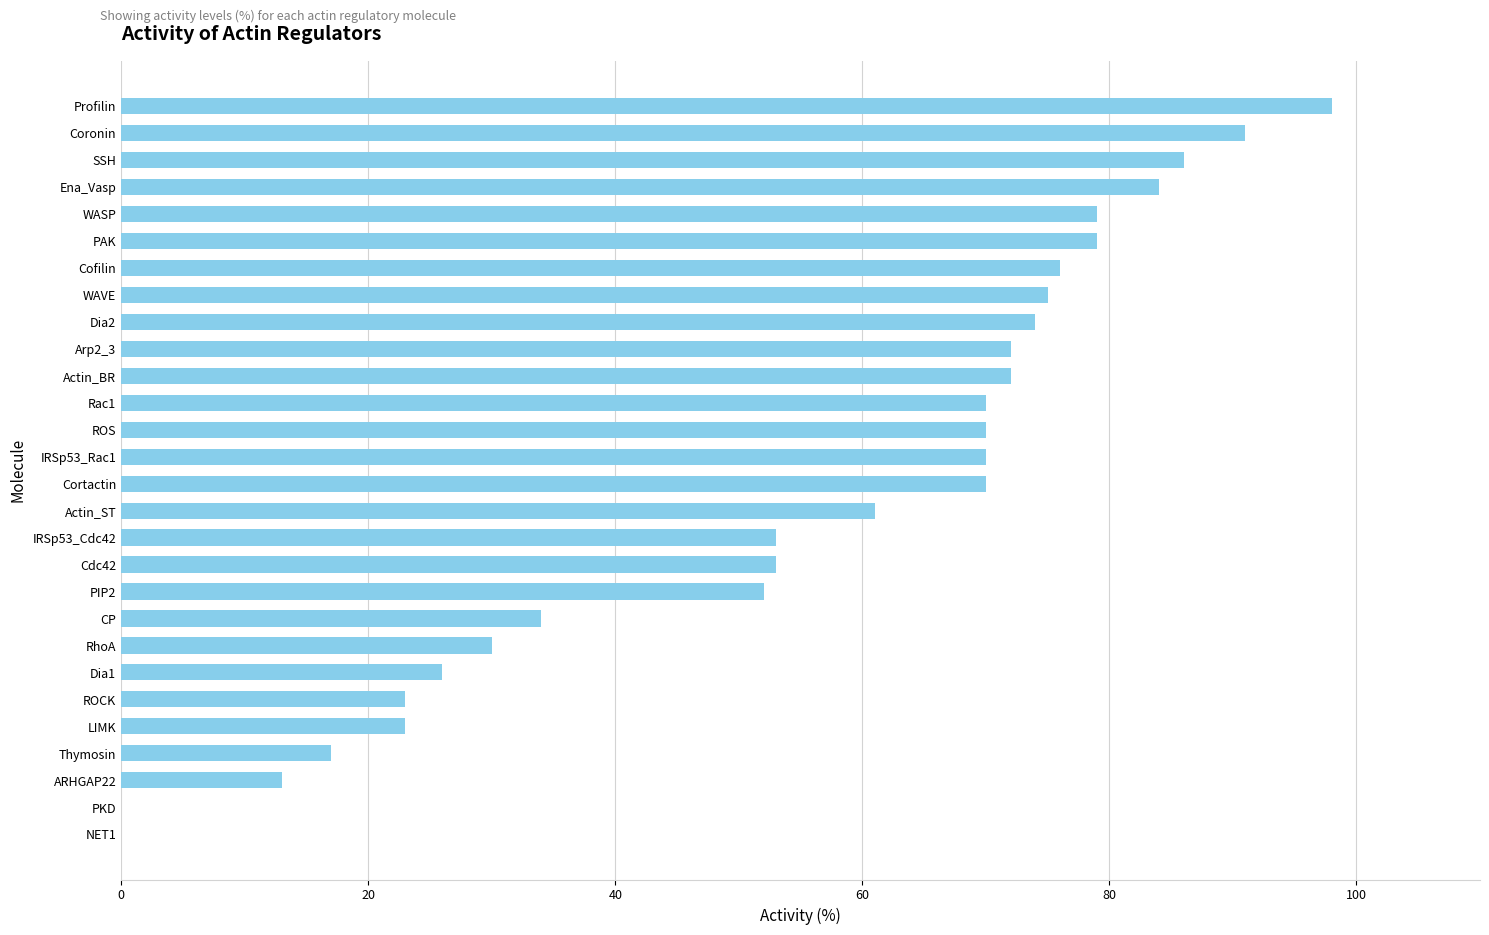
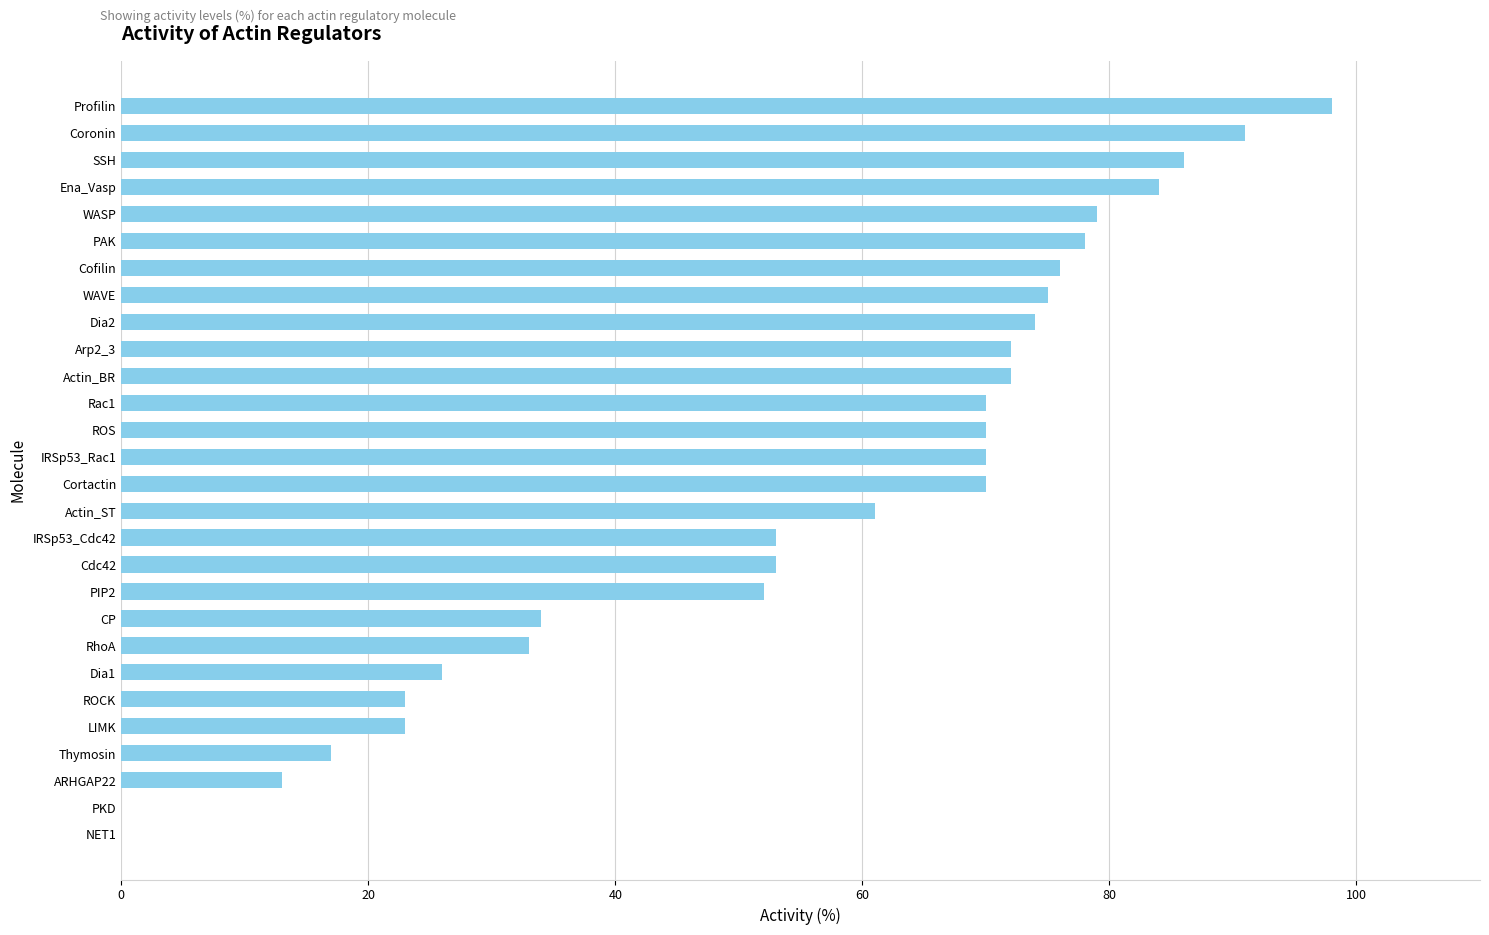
  {
    "Profilin": 98,
    "Coronin": 91,
    "SSH": 86,
    "Ena_Vasp": 84,
    "WASP": 79,
-   "PAK": 79,
+   "PAK": 78,
    "Cofilin": 76,
    "WAVE": 75,
    "Dia2": 74,
    "Arp2_3": 72,
    "Actin_BR": 72,
    "Rac1": 70,
    "ROS": 70,
    "IRSp53_Rac1": 70,
    "Cortactin": 70,
    "Actin_ST": 61,
    "IRSp53_Cdc42": 53,
    "Cdc42": 53,
    "PIP2": 52,
    "CP": 34,
-   "RhoA": 30,
+   "RhoA": 33,
    "Dia1": 26,
    "ROCK": 23,
    "LIMK": 23,
    "Thymosin": 17,
    "ARHGAP22": 13,
    "PKD": 0,
    "NET1": 0
  }
